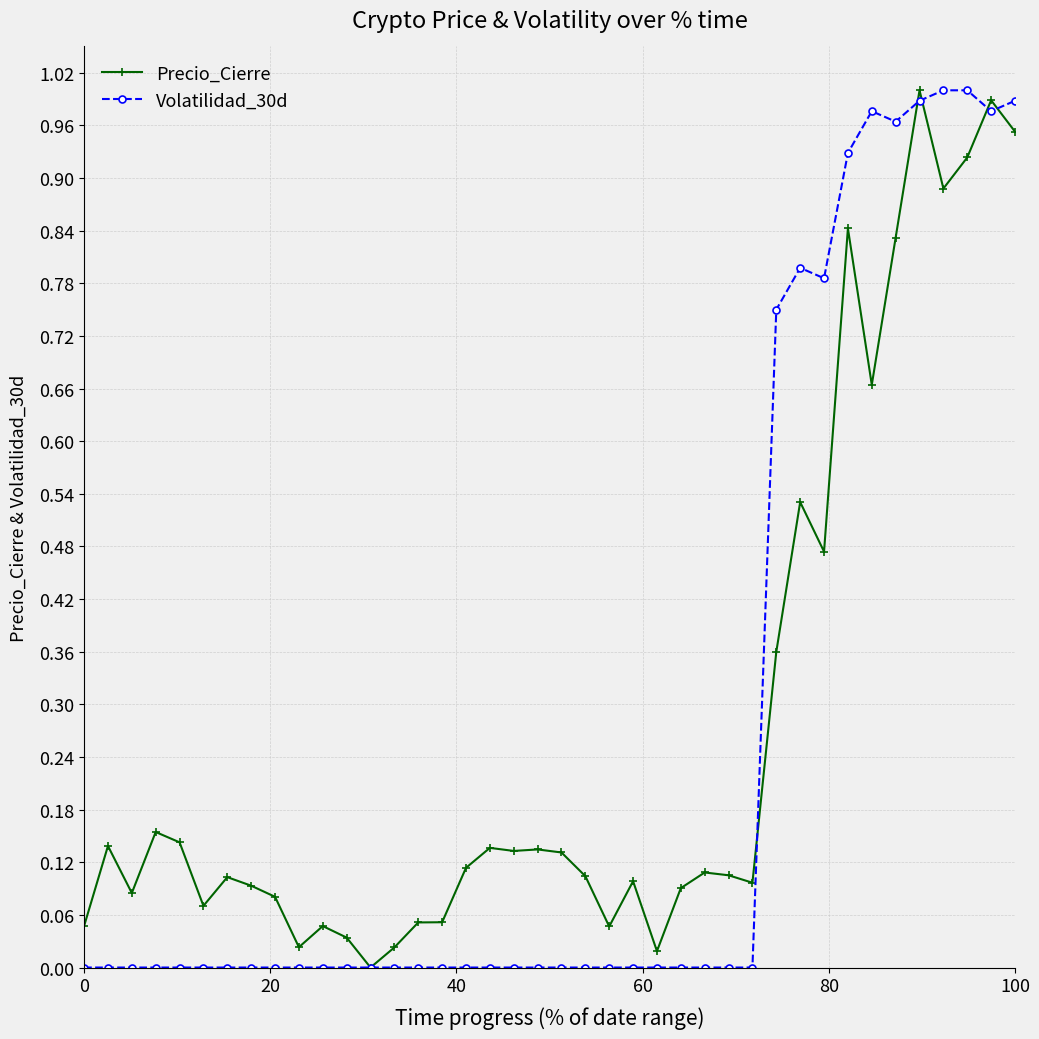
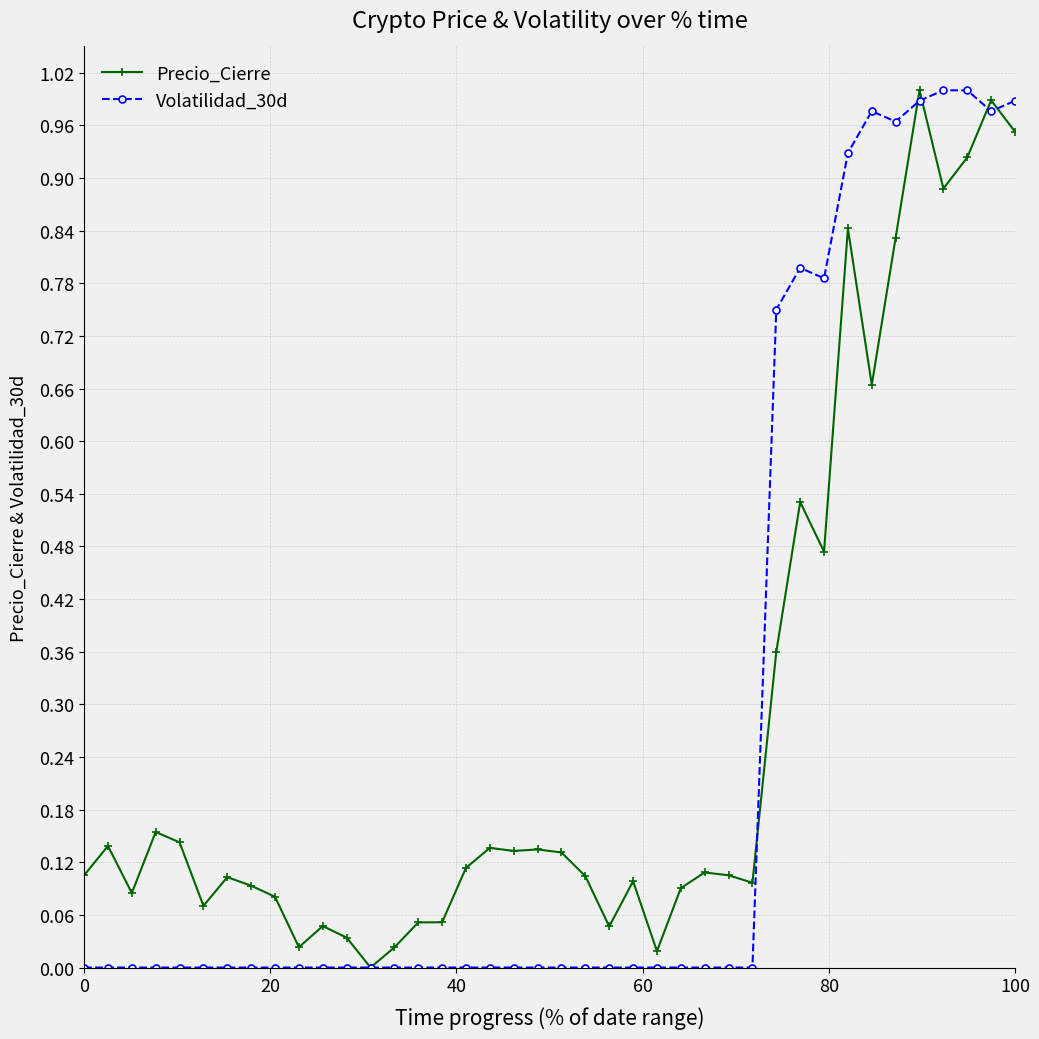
  {
    "Precio_Cierre": {
-     "0": 0.05,
+     "0": 0.11,
      "100": 0.95
    },
    "Volatilidad_30d": {
      "0": 0.00,
      "100": 0.99
    }
  }
